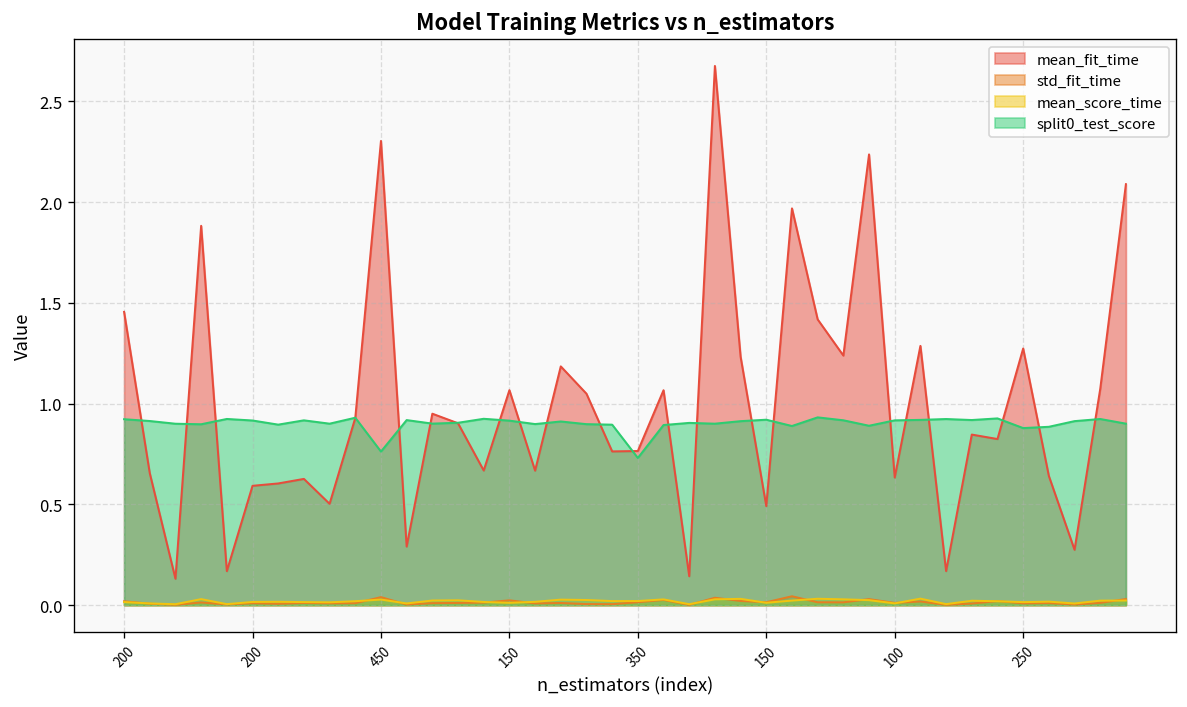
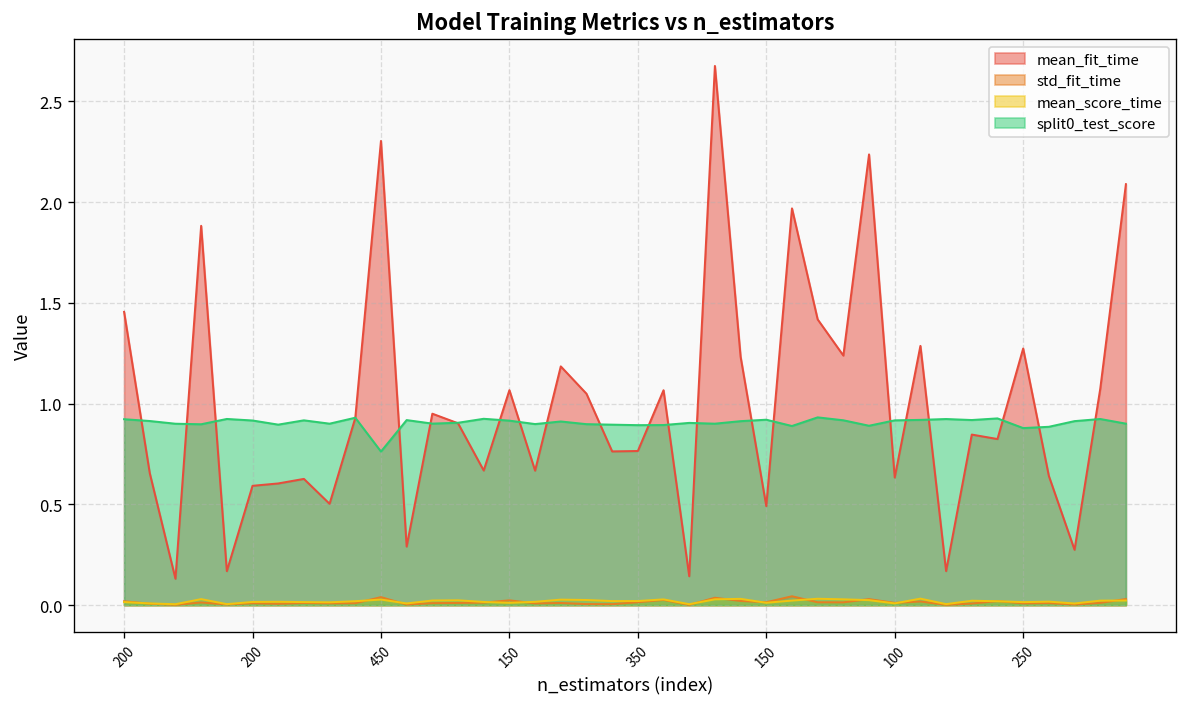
  {
    "split0_test_score": {
      "450": 0.76,
-     "350": 0.73,
+     "350": 0.89,
      "100": 0.92,
      "250": 0.88
    }
  }
